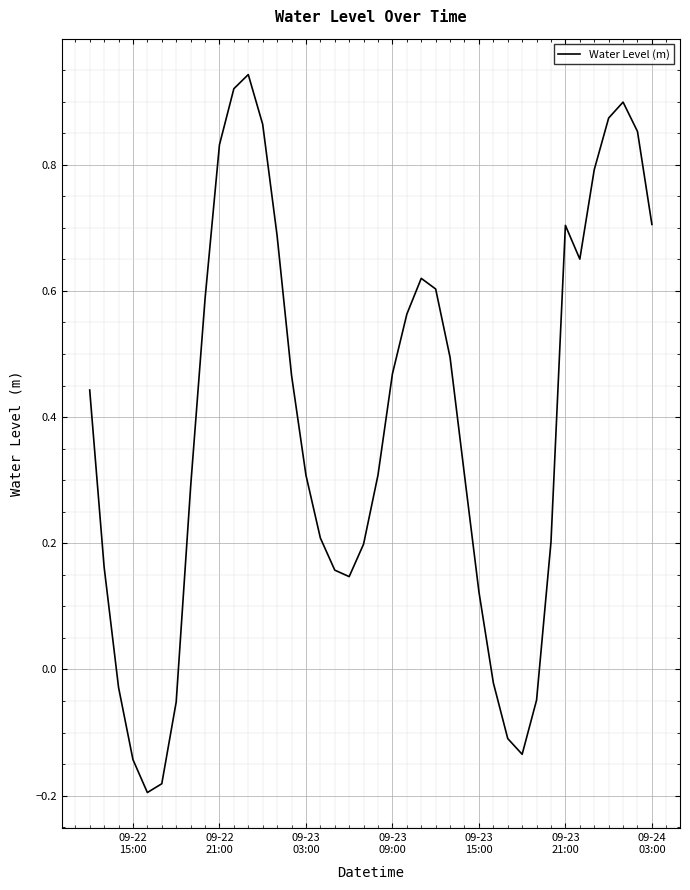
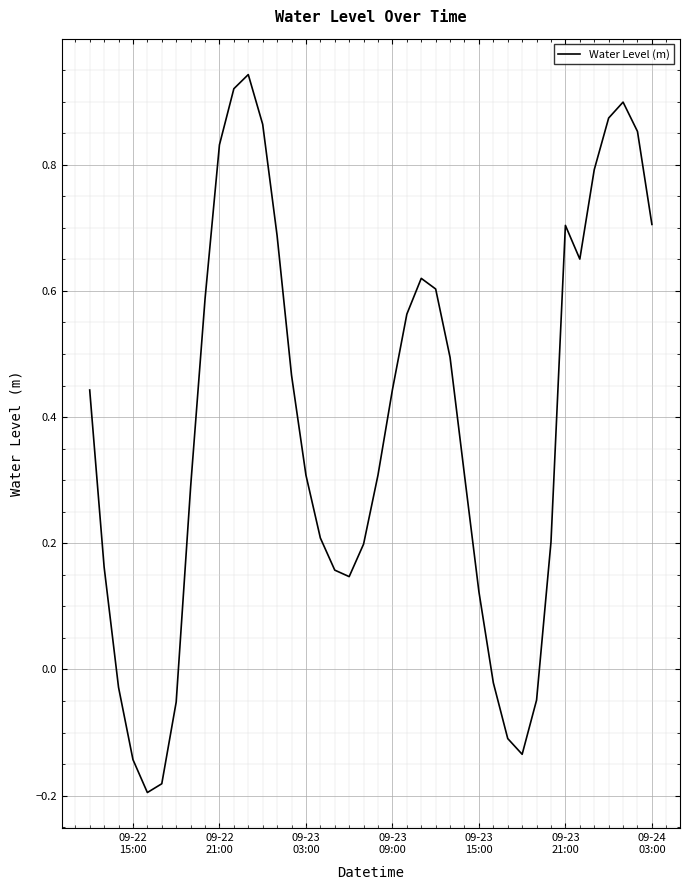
  {
    "09-22 15:00": -0.14,
    "09-22 21:00": 0.83,
    "09-23 03:00": 0.31,
-   "09-23 09:00": 0.47,
+   "09-23 09:00": 0.44,
    "09-23 15:00": 0.12,
    "09-23 21:00": 0.70,
    "09-24 03:00": 0.71
  }
